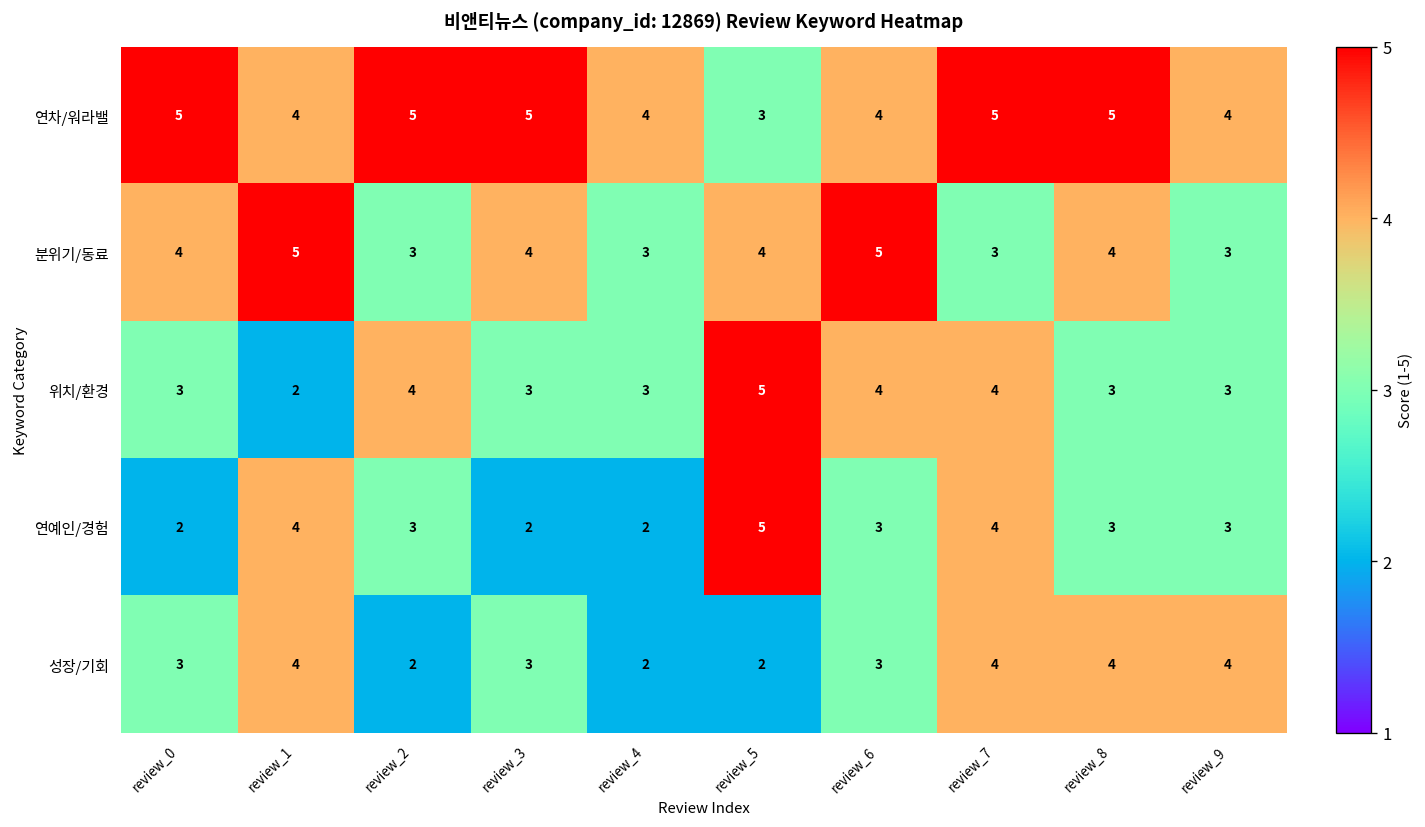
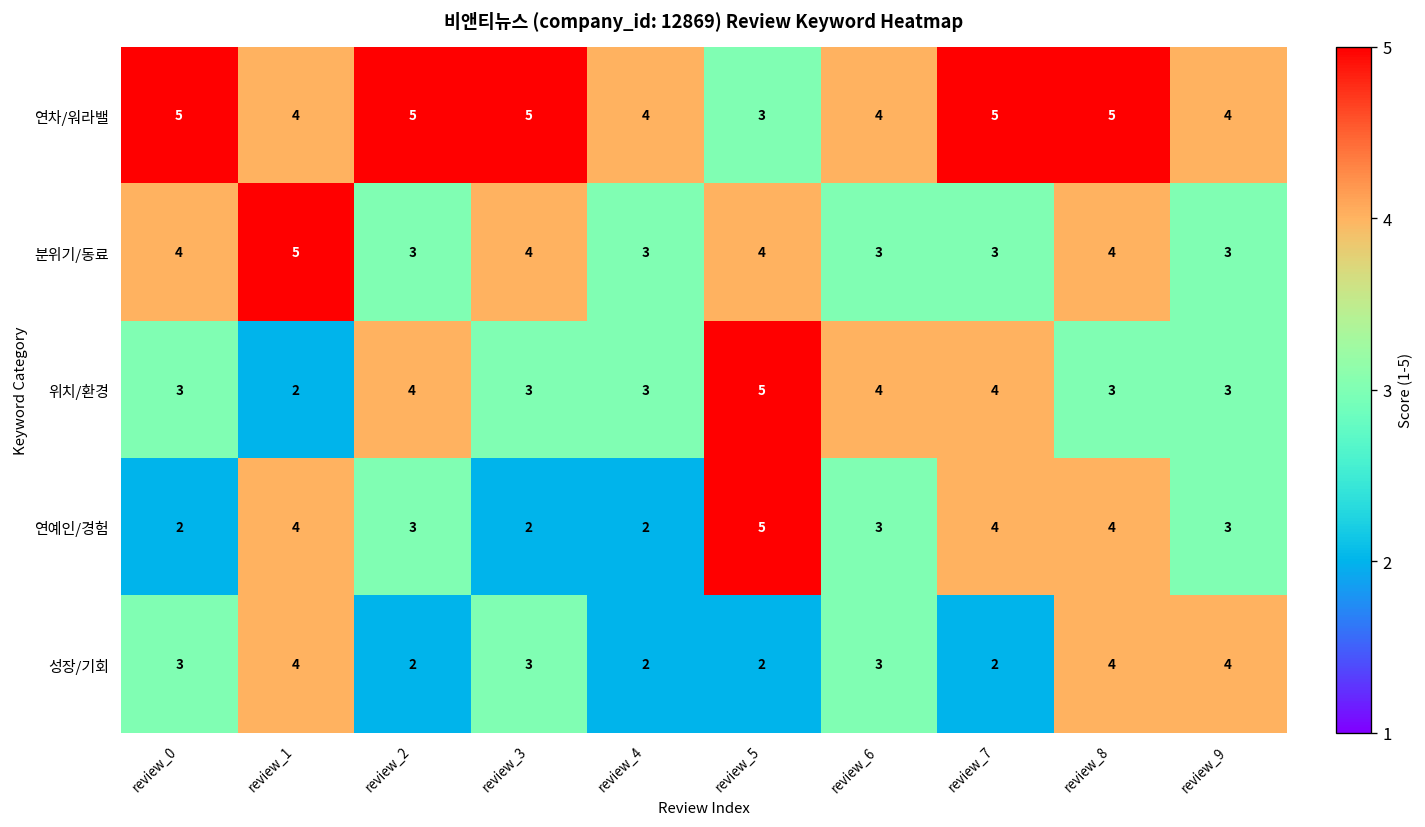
  {
    "연차/워라밸": {
      "review_0": 5,
      "review_1": 4,
      "review_2": 5,
      "review_3": 5,
      "review_4": 4,
      "review_5": 3,
      "review_6": 4,
      "review_7": 5,
      "review_8": 5,
      "review_9": 4
    },
    "분위기/동료": {
      "review_0": 4,
      "review_1": 5,
      "review_2": 3,
      "review_3": 4,
      "review_4": 3,
      "review_5": 4,
-     "review_6": 5,
+     "review_6": 3,
      "review_7": 3,
      "review_8": 4,
      "review_9": 3
    },
    "위치/환경": {
      "review_0": 3,
      "review_1": 2,
      "review_2": 4,
      "review_3": 3,
      "review_4": 3,
      "review_5": 5,
      "review_6": 4,
      "review_7": 4,
      "review_8": 3,
      "review_9": 3
    },
    "연예인/경험": {
      "review_0": 2,
      "review_1": 4,
      "review_2": 3,
      "review_3": 2,
      "review_4": 2,
      "review_5": 5,
      "review_6": 3,
      "review_7": 4,
-     "review_8": 3,
+     "review_8": 4,
      "review_9": 3
    },
    "성장/기회": {
      "review_0": 3,
      "review_1": 4,
      "review_2": 2,
      "review_3": 3,
      "review_4": 2,
      "review_5": 2,
      "review_6": 3,
-     "review_7": 4,
+     "review_7": 2,
      "review_8": 4,
      "review_9": 4
    }
  }
